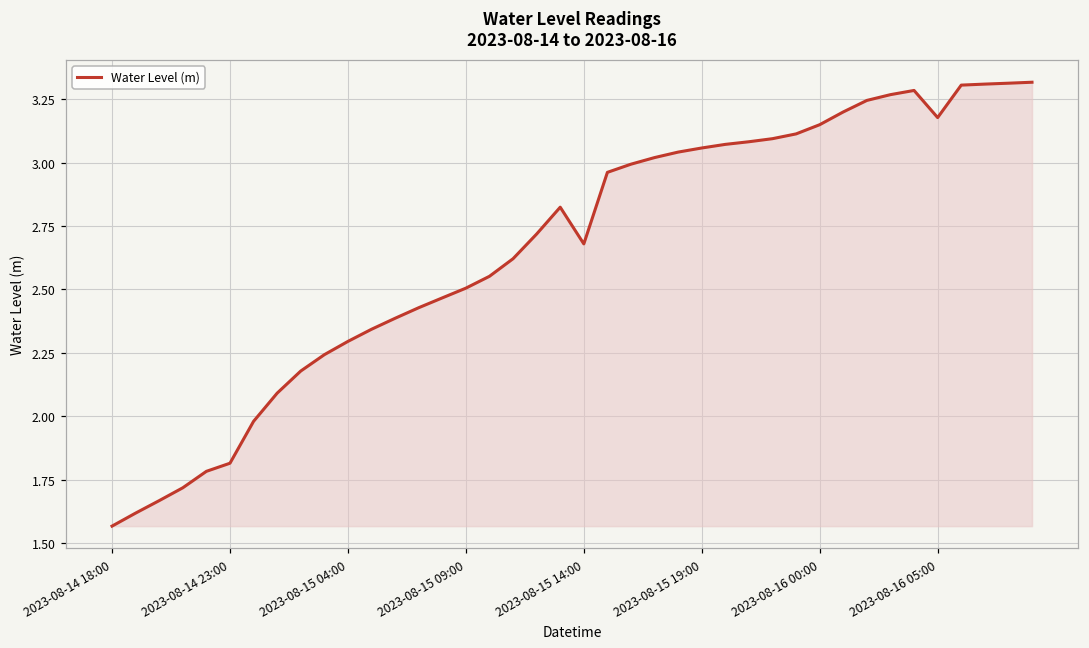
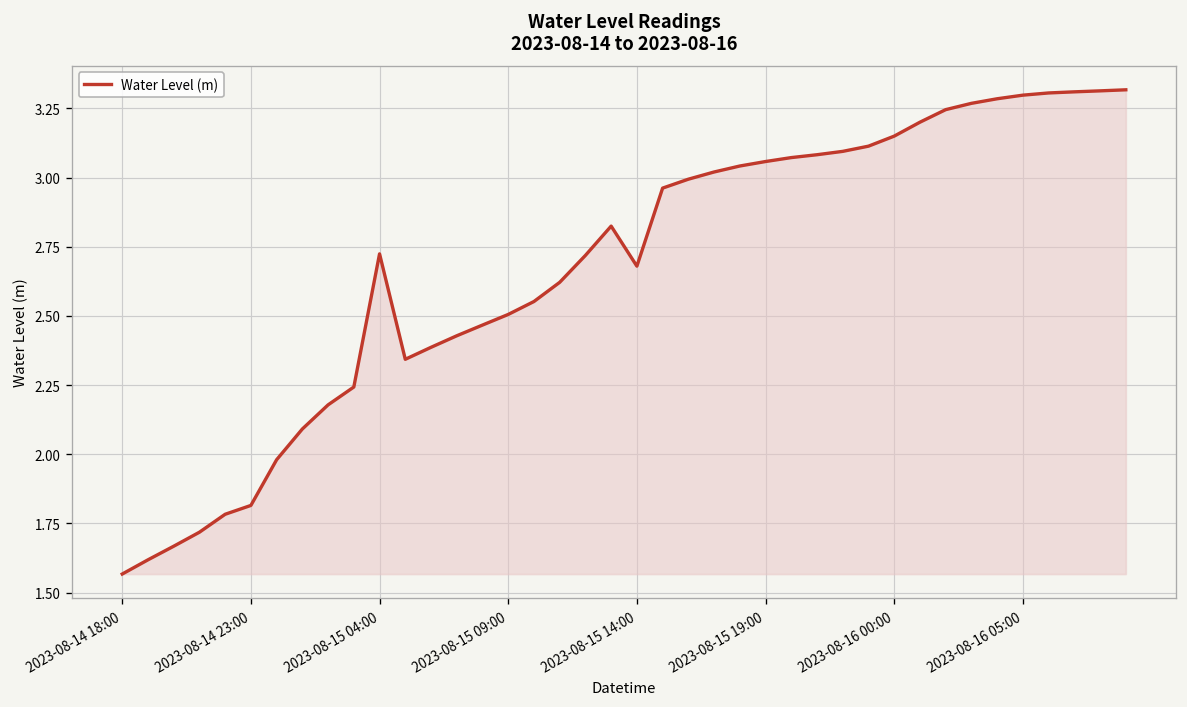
  {
    "2023-08-14 18:00": 1.57,
    "2023-08-14 23:00": 1.81,
-   "2023-08-15 04:00": 2.30,
+   "2023-08-15 04:00": 2.72,
    "2023-08-15 09:00": 2.51,
    "2023-08-15 14:00": 2.68,
    "2023-08-15 19:00": 3.06,
    "2023-08-16 00:00": 3.15,
-   "2023-08-16 05:00": 3.18
+   "2023-08-16 05:00": 3.30
  }
